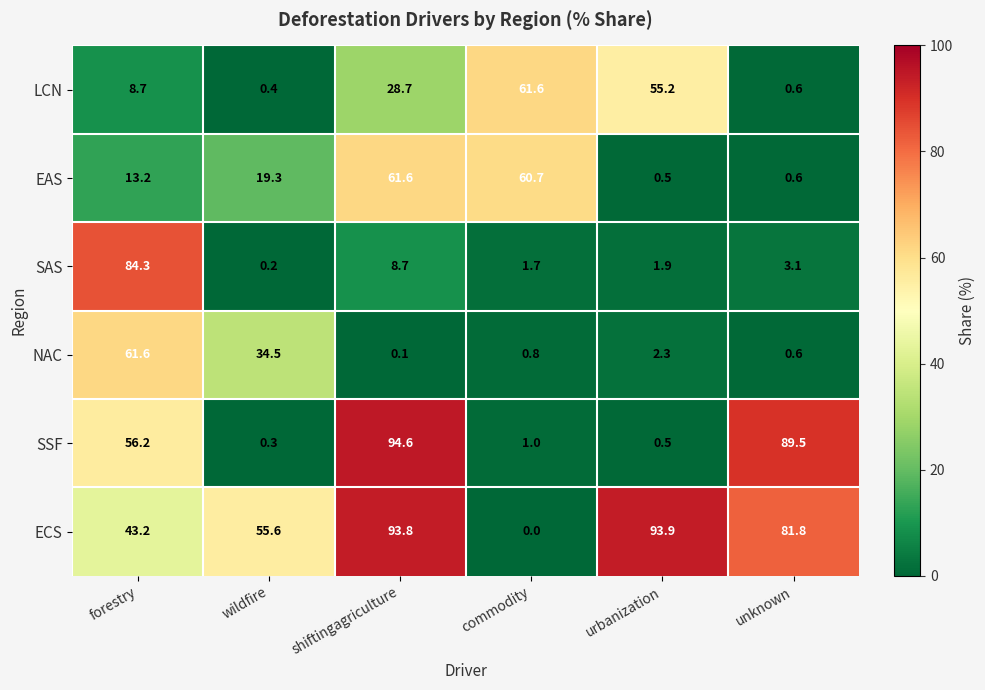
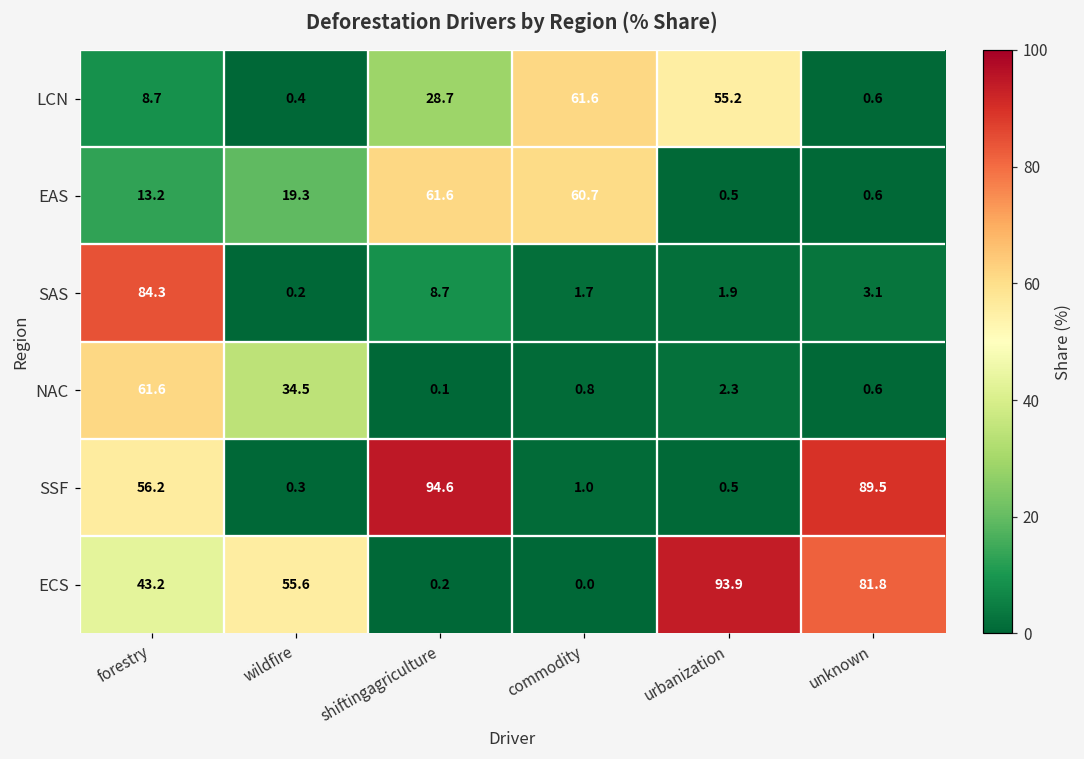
  {
    "LCN": {
      "forestry": 8.7,
      "wildfire": 0.4,
      "shiftingagriculture": 28.7,
      "commodity": 61.6,
      "urbanization": 55.2,
      "unknown": 0.6
    },
    "EAS": {
      "forestry": 13.2,
      "wildfire": 19.3,
      "shiftingagriculture": 61.6,
      "commodity": 60.7,
      "urbanization": 0.5,
      "unknown": 0.6
    },
    "SAS": {
      "forestry": 84.3,
      "wildfire": 0.2,
      "shiftingagriculture": 8.7,
      "commodity": 1.7,
      "urbanization": 1.9,
      "unknown": 3.1
    },
    "NAC": {
      "forestry": 61.6,
      "wildfire": 34.5,
      "shiftingagriculture": 0.1,
      "commodity": 0.8,
      "urbanization": 2.3,
      "unknown": 0.6
    },
    "SSF": {
      "forestry": 56.2,
      "wildfire": 0.3,
      "shiftingagriculture": 94.6,
      "commodity": 1.0,
      "urbanization": 0.5,
      "unknown": 89.5
    },
    "ECS": {
      "forestry": 43.2,
      "wildfire": 55.6,
-     "shiftingagriculture": 93.8,
+     "shiftingagriculture": 0.2,
      "commodity": 0.0,
      "urbanization": 93.9,
      "unknown": 81.8
    }
  }
